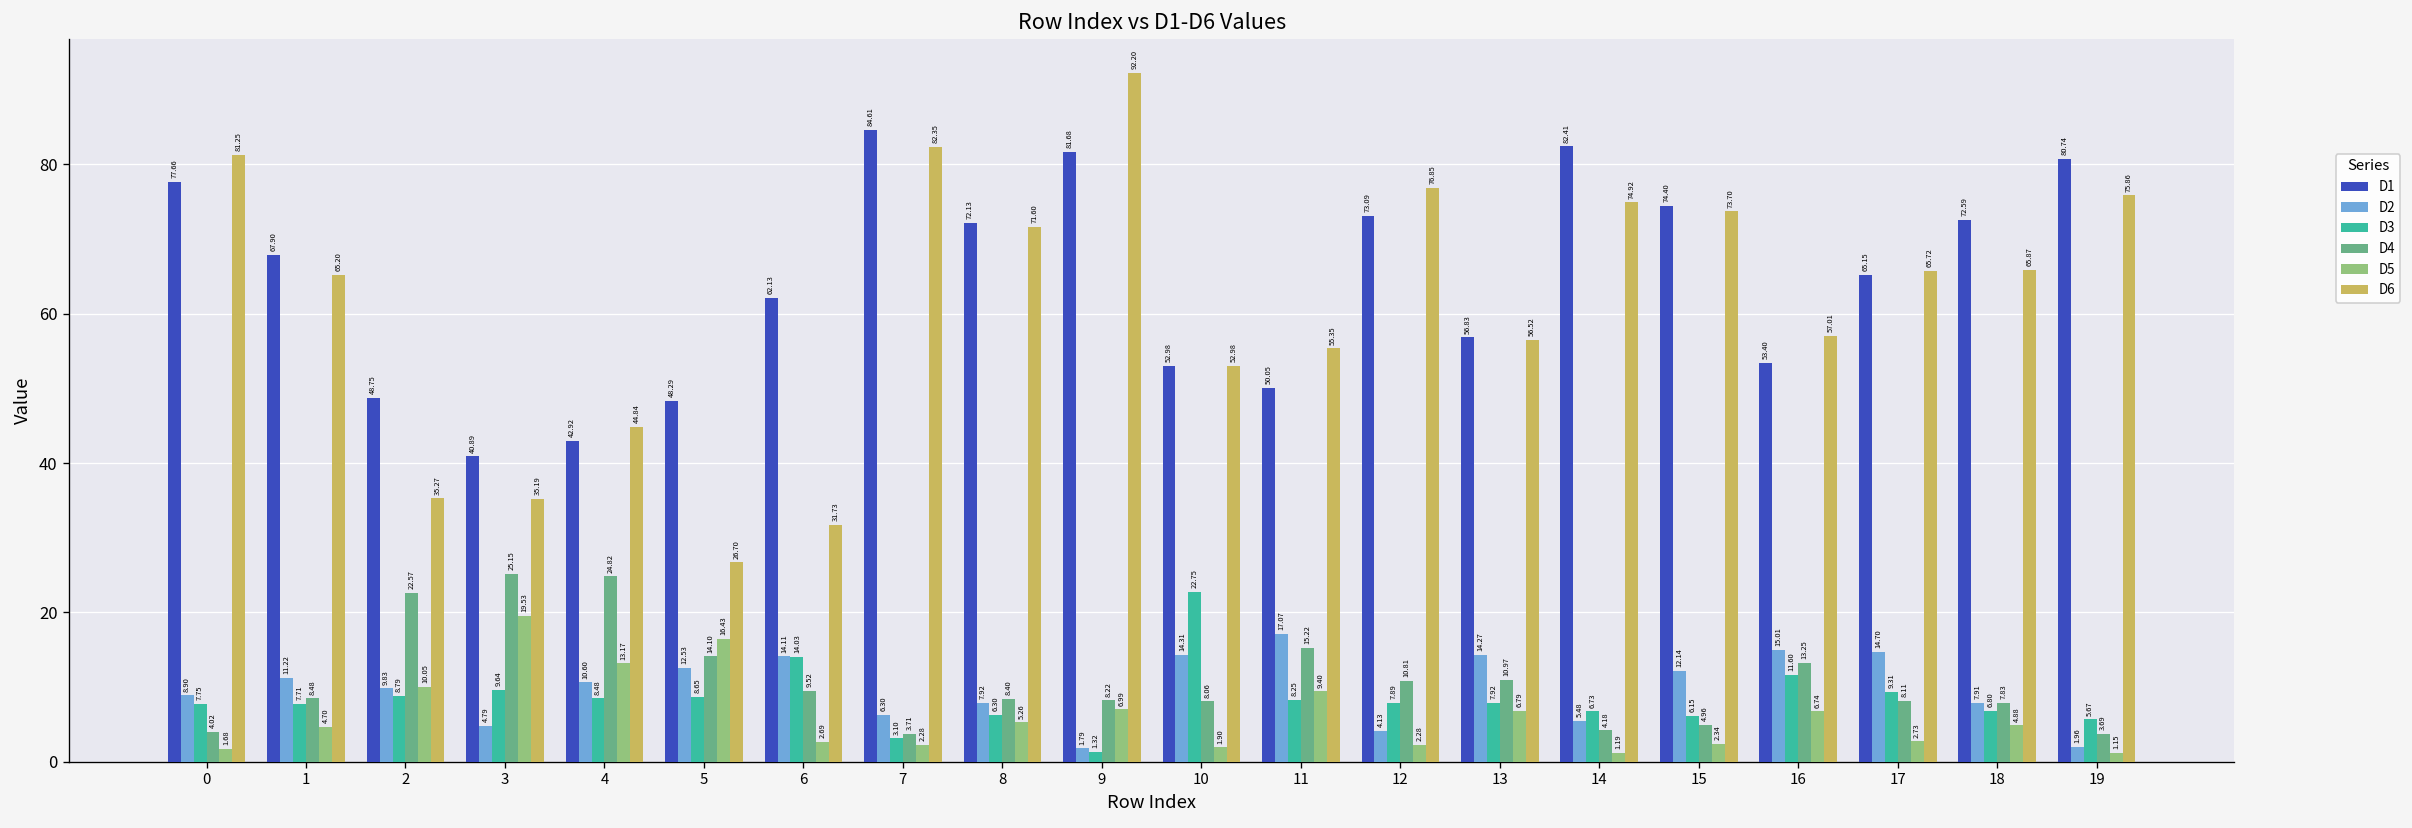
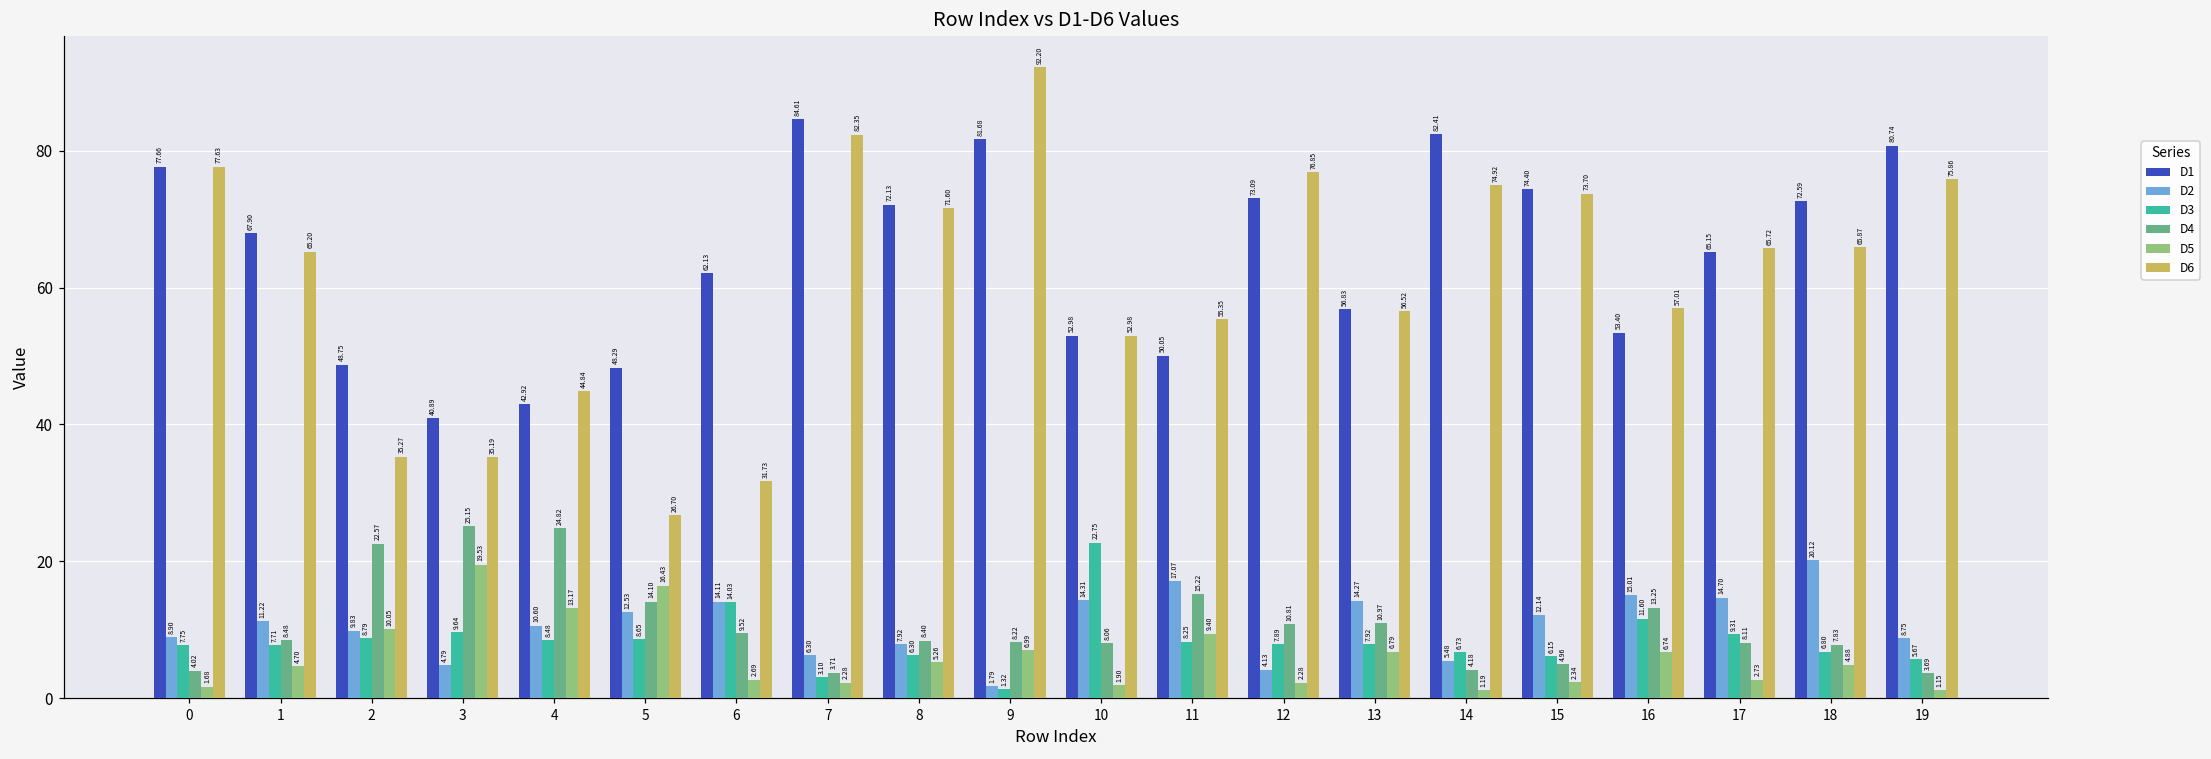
  {
    "D1": {
      "0": 77.66,
      "1": 67.90,
      "2": 48.75,
      "3": 40.89,
      "4": 42.92,
      "5": 48.29,
      "6": 62.13,
      "7": 84.61,
      "8": 72.13,
      "9": 81.68,
      "10": 52.98,
      "11": 50.05,
      "12": 73.09,
      "13": 56.83,
      "14": 82.41,
      "15": 74.40,
      "16": 53.40,
      "17": 65.15,
      "18": 72.59,
      "19": 80.74
    },
    "D2": {
      "0": 8.90,
      "1": 11.22,
      "2": 9.83,
      "3": 4.79,
      "4": 10.60,
      "5": 12.53,
      "6": 14.11,
      "7": 6.30,
      "8": 7.92,
      "9": 1.79,
      "10": 14.31,
      "11": 17.07,
      "12": 4.13,
      "13": 14.27,
      "14": 5.48,
      "15": 12.14,
      "16": 15.01,
      "17": 14.70,
-     "18": 7.91,
-     "19": 1.96
+     "18": 20.12,
+     "19": 8.75
    },
    "D6": {
-     "0": 81.25,
+     "0": 77.63,
      "1": 65.20,
      "2": 35.27,
      "3": 35.19,
      "4": 44.84,
      "5": 26.70,
      "6": 31.73,
      "7": 82.35,
      "8": 71.60,
      "9": 92.20,
      "10": 52.98,
      "11": 55.35,
      "12": 76.85,
      "13": 56.52,
      "14": 74.92,
      "15": 73.70,
      "16": 57.01,
      "17": 65.72,
      "18": 65.87,
      "19": 75.86
    }
  }
